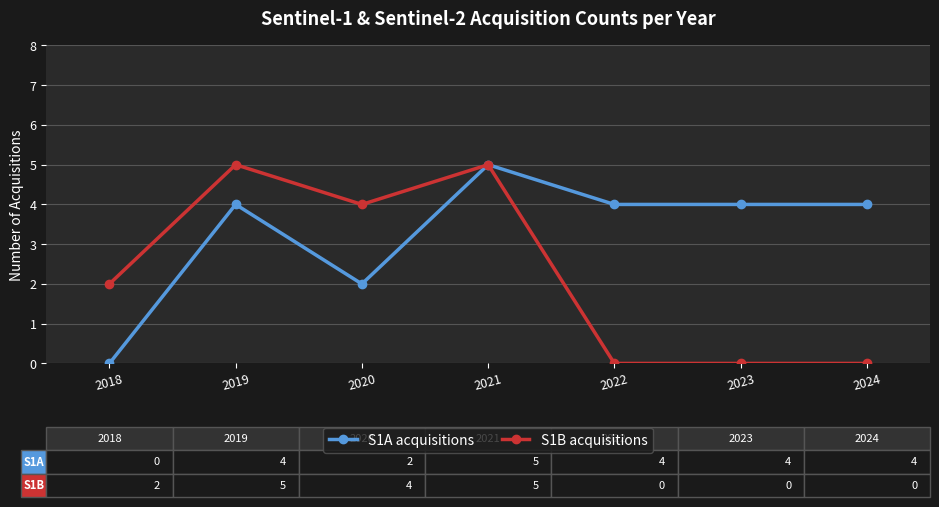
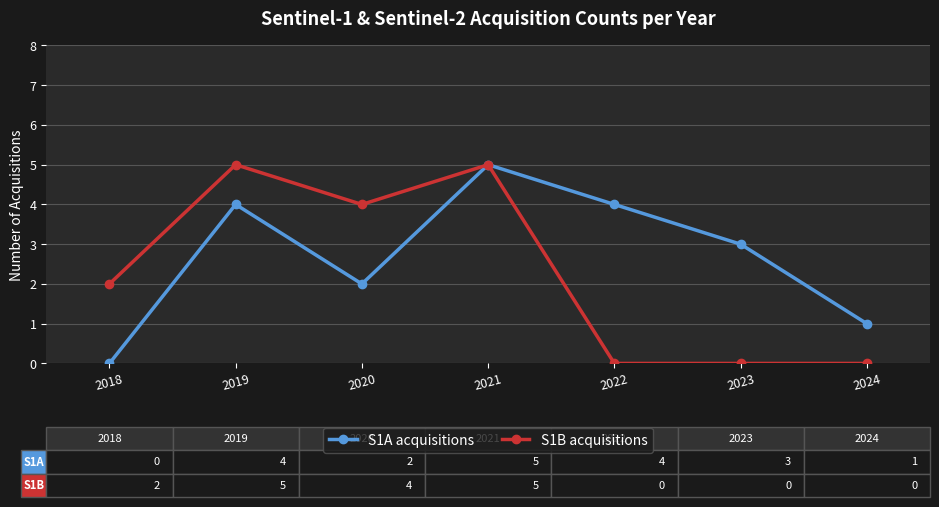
  {
    "S1A acquisitions": {
-     "2023": 4,
-     "2024": 4
+     "2023": 3,
+     "2024": 1
    },
    "S1B acquisitions": {
      "2018": 2.0,
      "2019": 5.0,
      "2020": 4.0,
      "2022": 0.0,
      "2023": 0.0,
      "2024": 0.0
    }
  }
